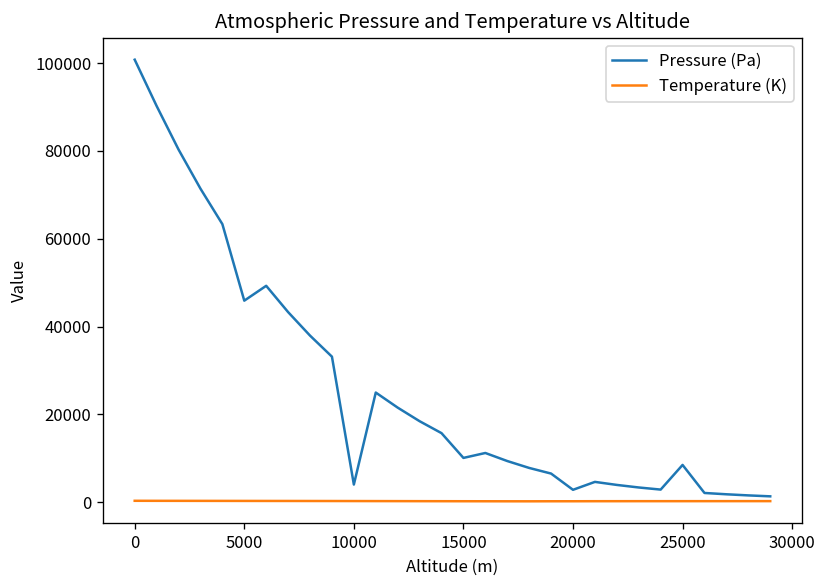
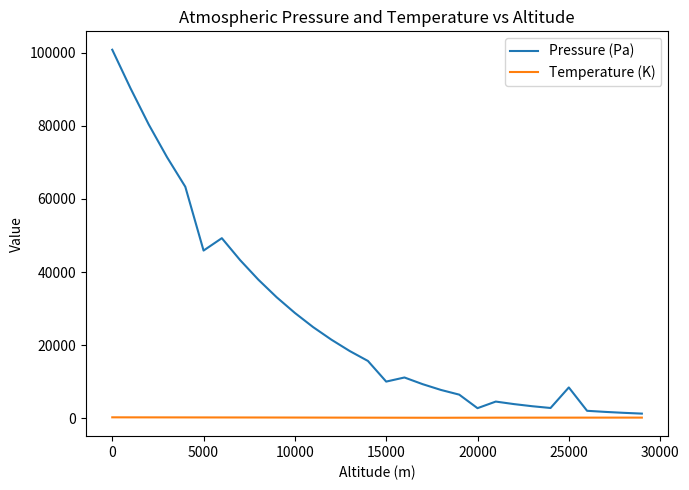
  {
    "Pressure (Pa)": {
      "0": 101000,
      "5000": 46000,
-     "10000": 4000,
+     "10000": 29000,
      "15000": 10000,
      "20000": 3000,
      "25000": 8000
    },
    "Temperature (K)": {
      "0": 0,
      "5000": 0,
      "10000": 0,
      "15000": 0,
      "20000": 0,
      "25000": 0
    }
  }
